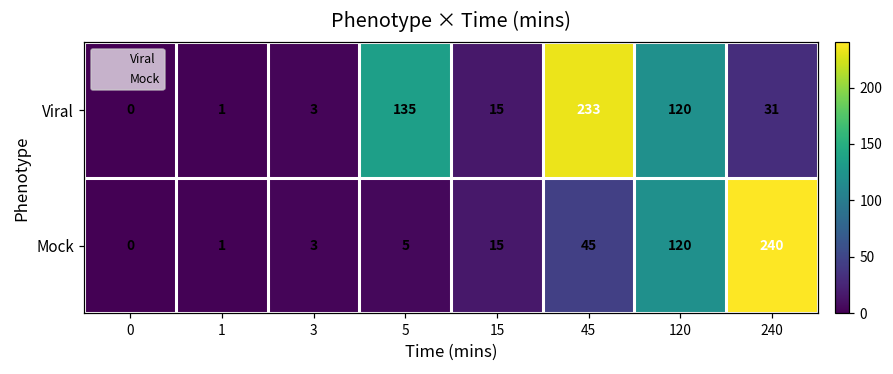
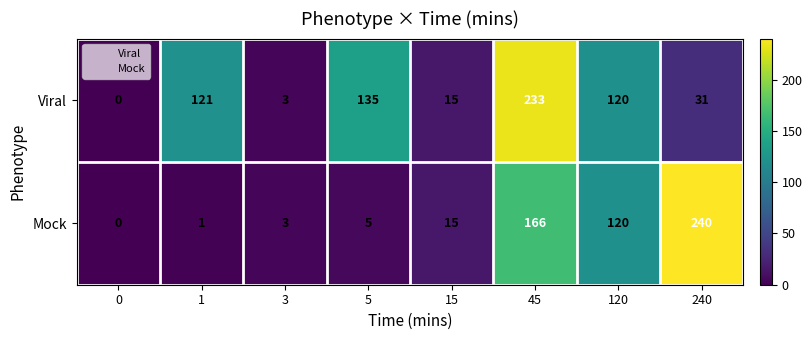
  {
    "Viral": {
      "0": 0,
-     "1": 1,
+     "1": 121,
      "3": 3,
      "5": 135,
      "15": 15,
      "45": 233,
      "120": 120,
      "240": 31
    },
    "Mock": {
      "0": 0,
      "1": 1,
      "3": 3,
      "5": 5,
      "15": 15,
-     "45": 45,
+     "45": 166,
      "120": 120,
      "240": 240
    }
  }
